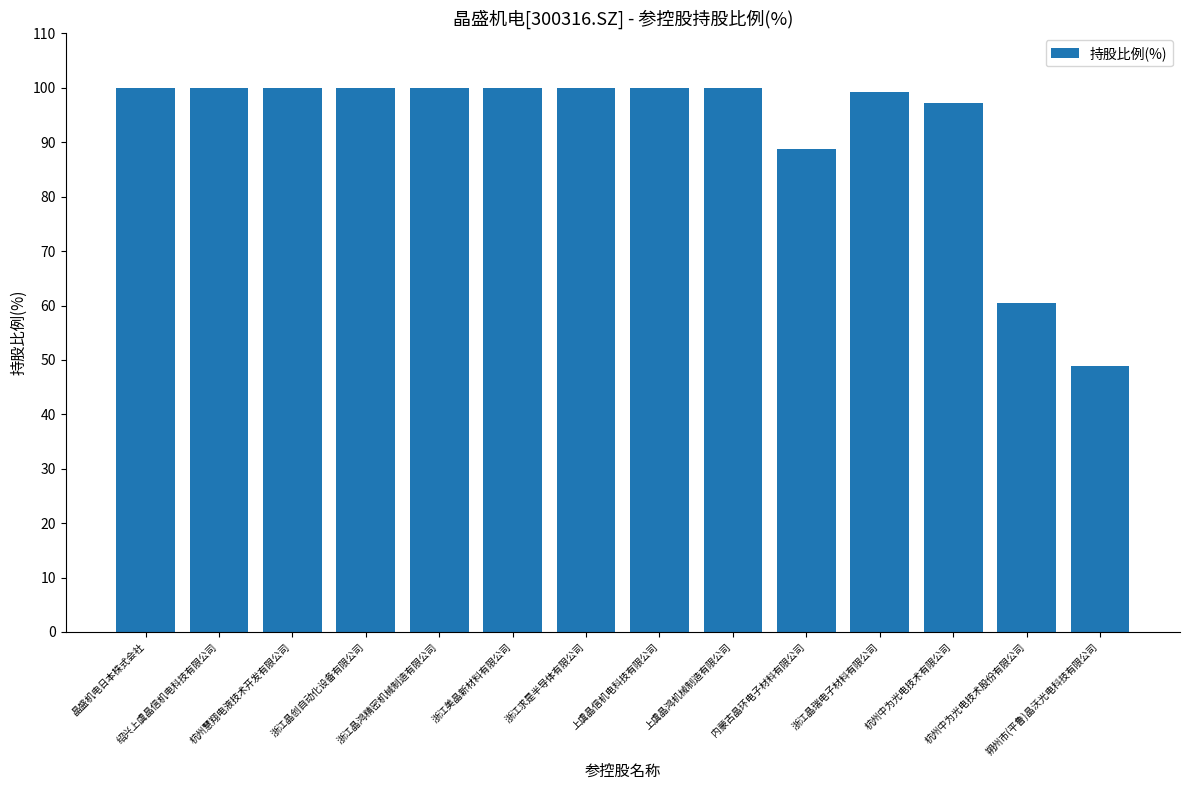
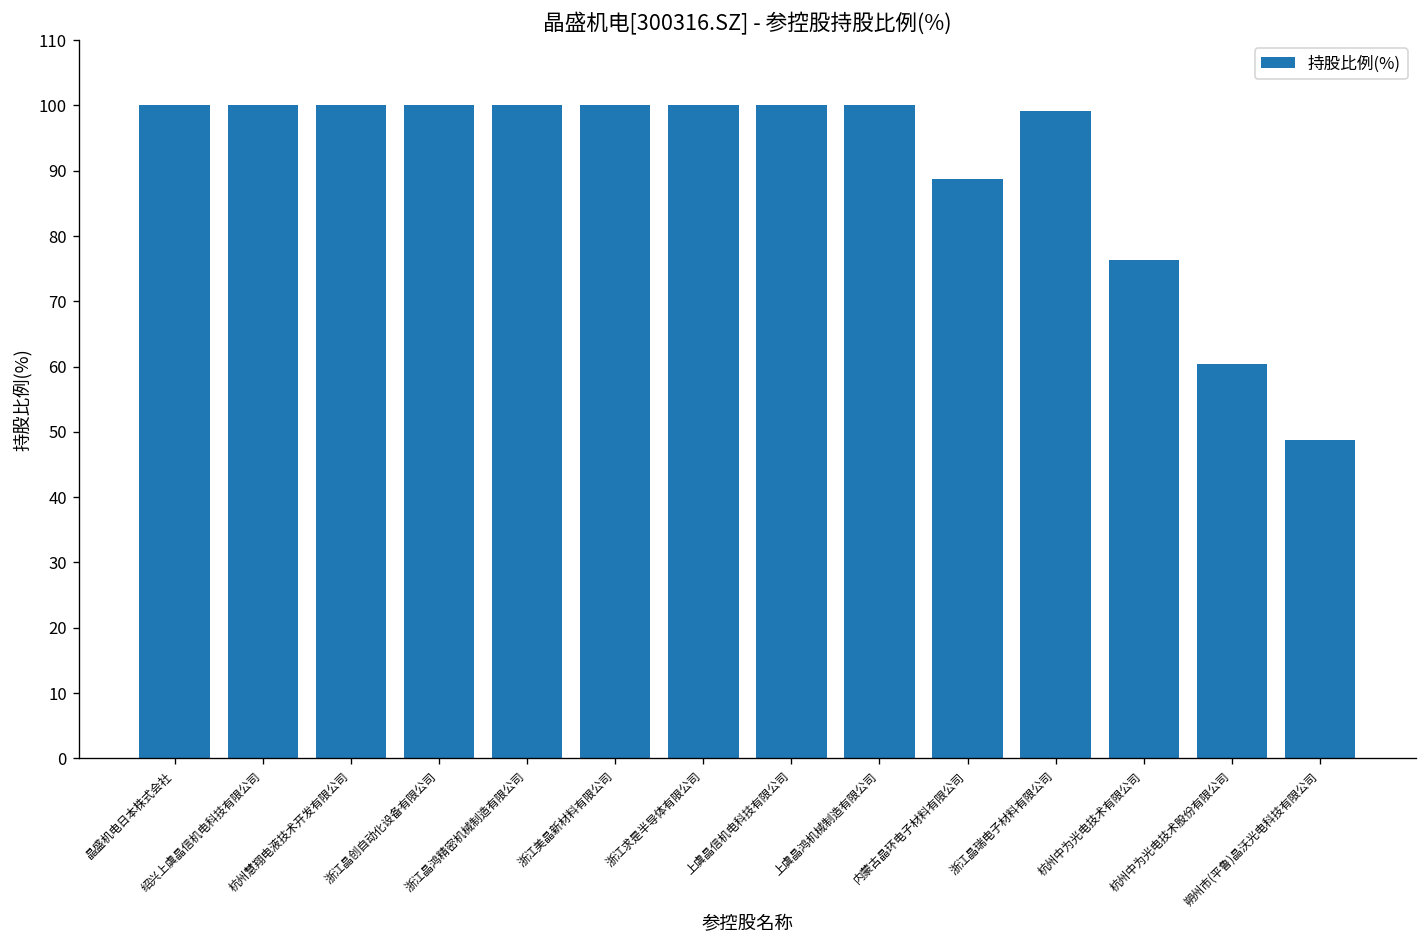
  {
    "晶盛机电日本株式会社": 100,
    "绍兴上虞晶信机电科技有限公司": 100,
    "杭州慧翔电液技术开发有限公司": 100,
    "浙江晶创自动化设备有限公司": 100,
    "浙江晶鸿精密机械制造有限公司": 100,
    "浙江美晶新材料有限公司": 100,
    "浙江求是半导体有限公司": 100,
    "上虞晶信机电科技有限公司": 100,
    "上虞晶鸿机械制造有限公司": 100,
    "内蒙古晶环电子材料有限公司": 89,
    "浙江晶瑞电子材料有限公司": 99,
-   "杭州中为光电技术有限公司": 97,
+   "杭州中为光电技术有限公司": 76,
    "杭州中为光电技术股份有限公司": 60,
    "朔州市(平鲁)晶沃光电科技有限公司": 49
  }
